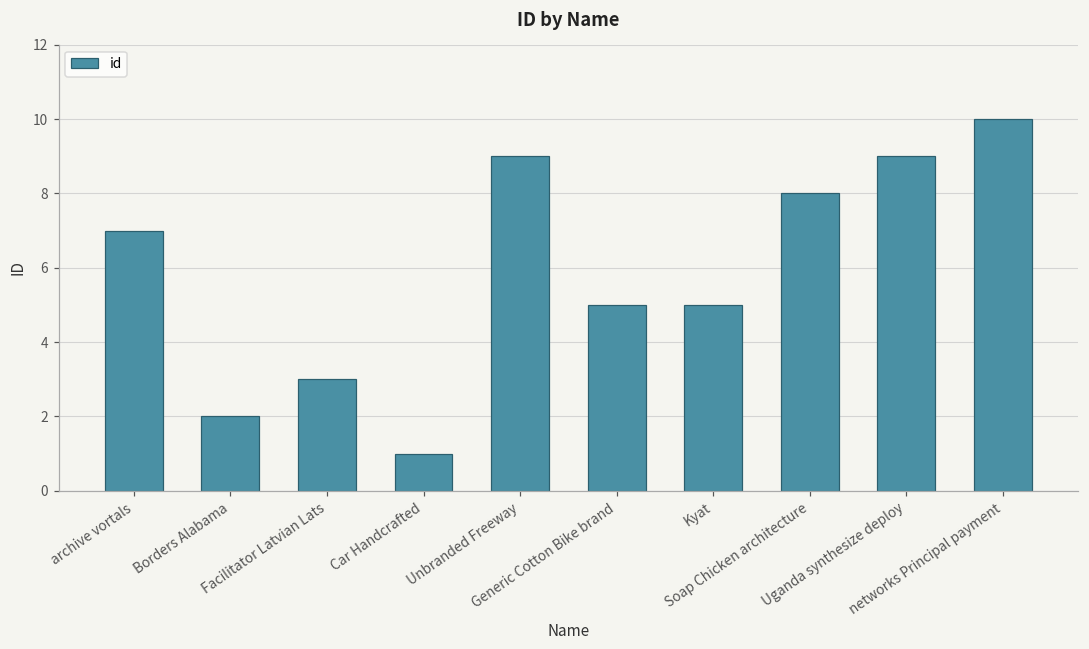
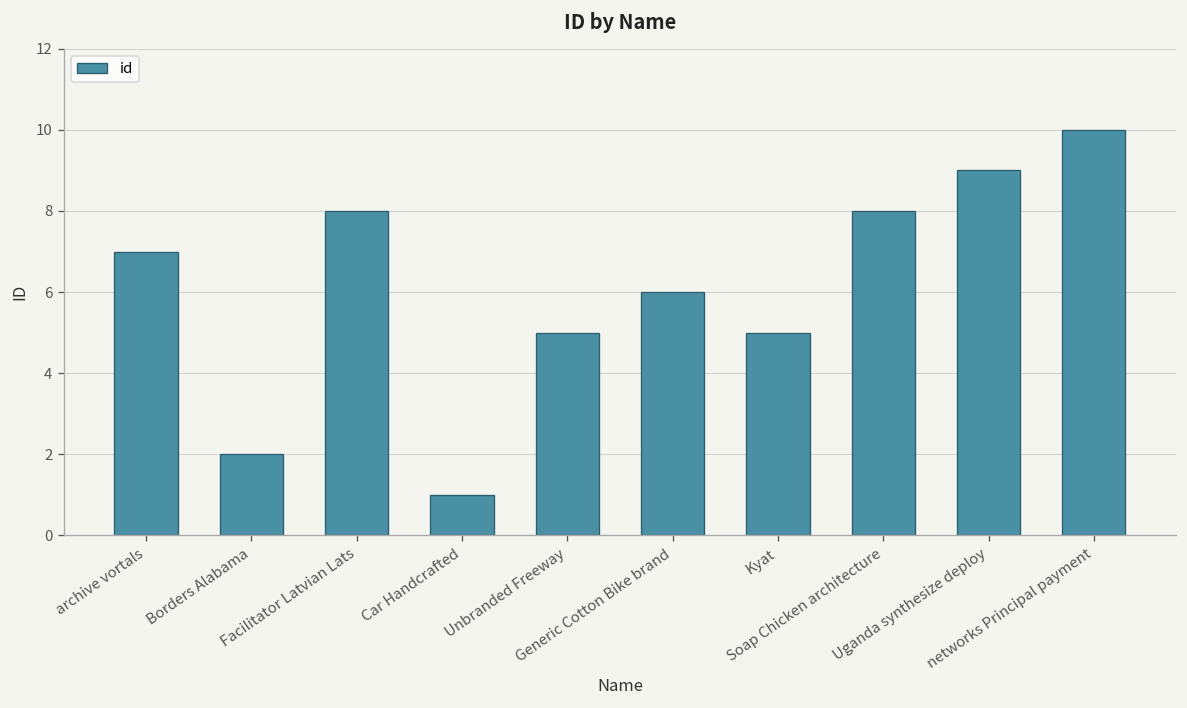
  {
    "archive vortals": 7,
    "Borders Alabama": 2,
-   "Facilitator Latvian Lats": 3,
+   "Facilitator Latvian Lats": 8,
    "Car Handcrafted": 1,
-   "Unbranded Freeway": 9,
-   "Generic Cotton Bike brand": 5,
+   "Unbranded Freeway": 5,
+   "Generic Cotton Bike brand": 6,
    "Kyat": 5,
    "Soap Chicken architecture": 8,
    "Uganda synthesize deploy": 9,
    "networks Principal payment": 10
  }
